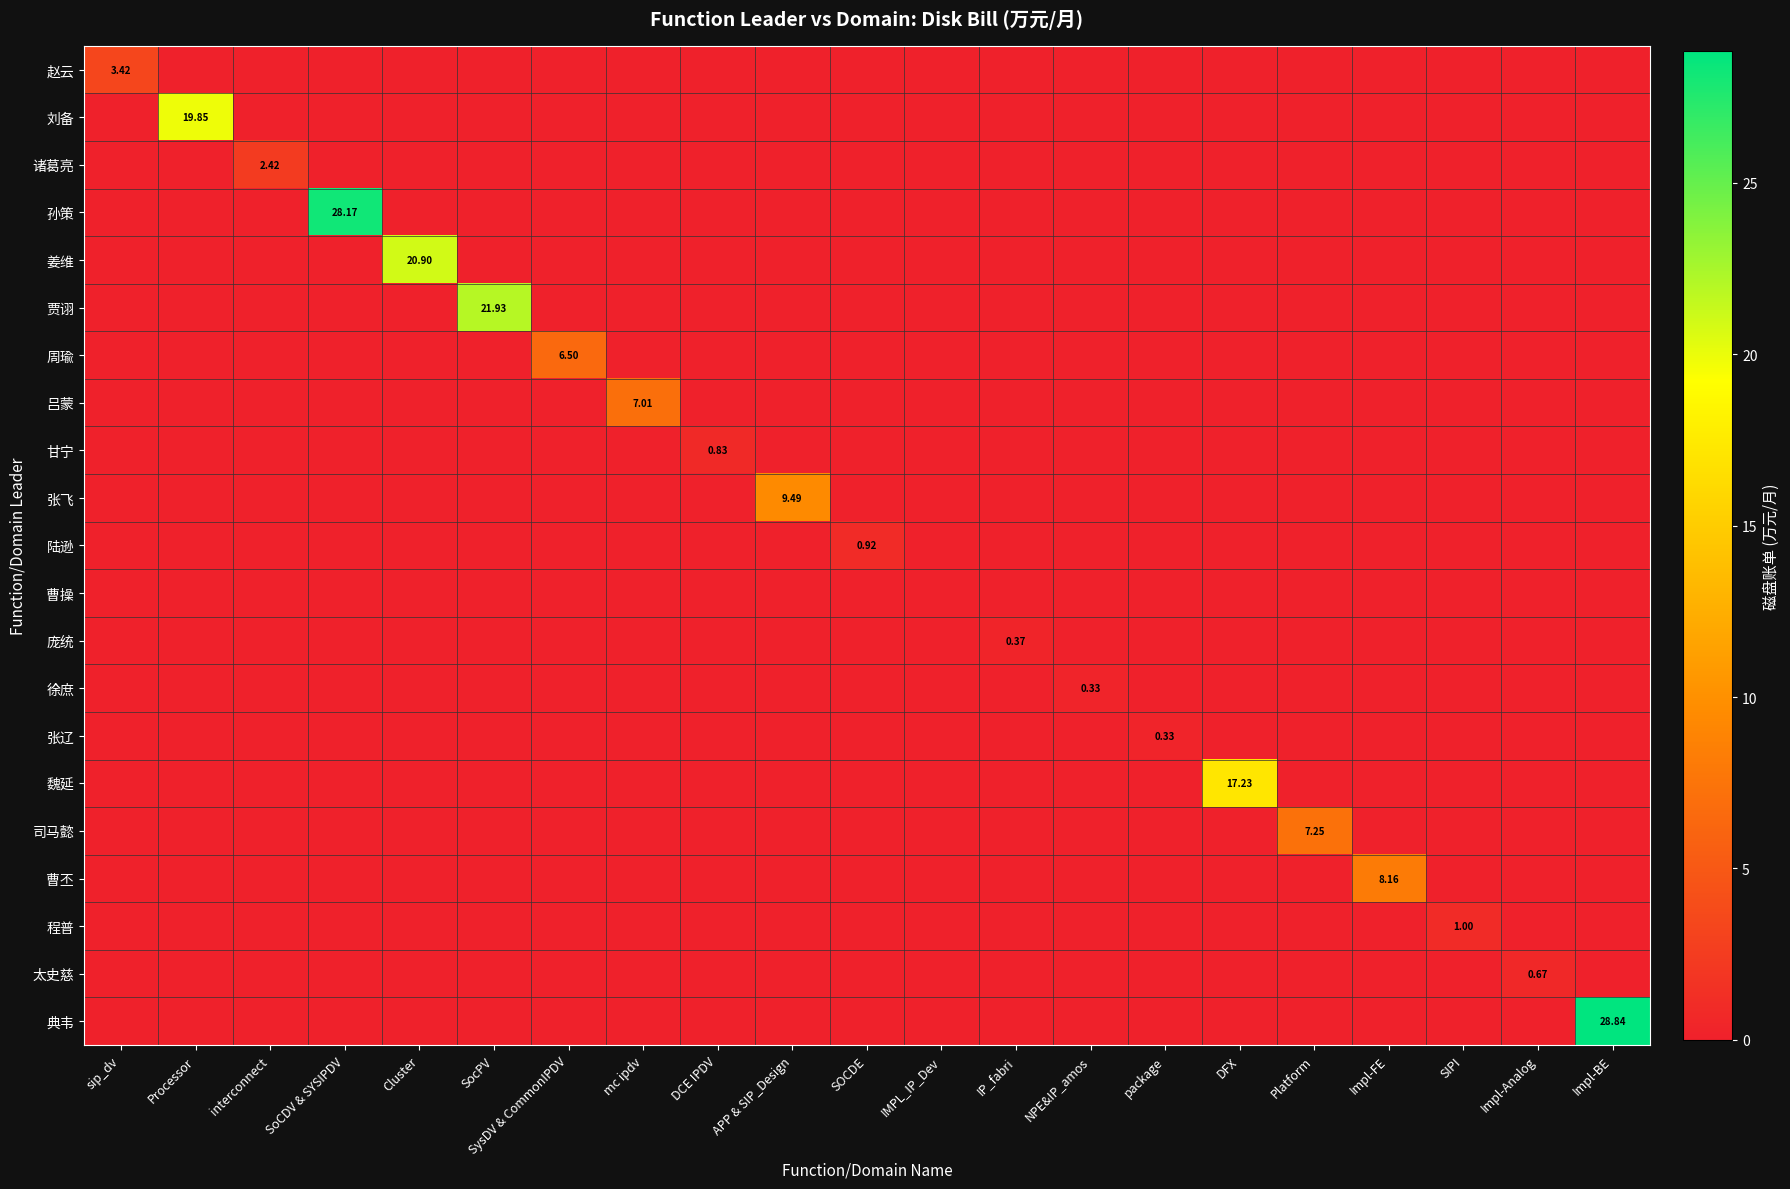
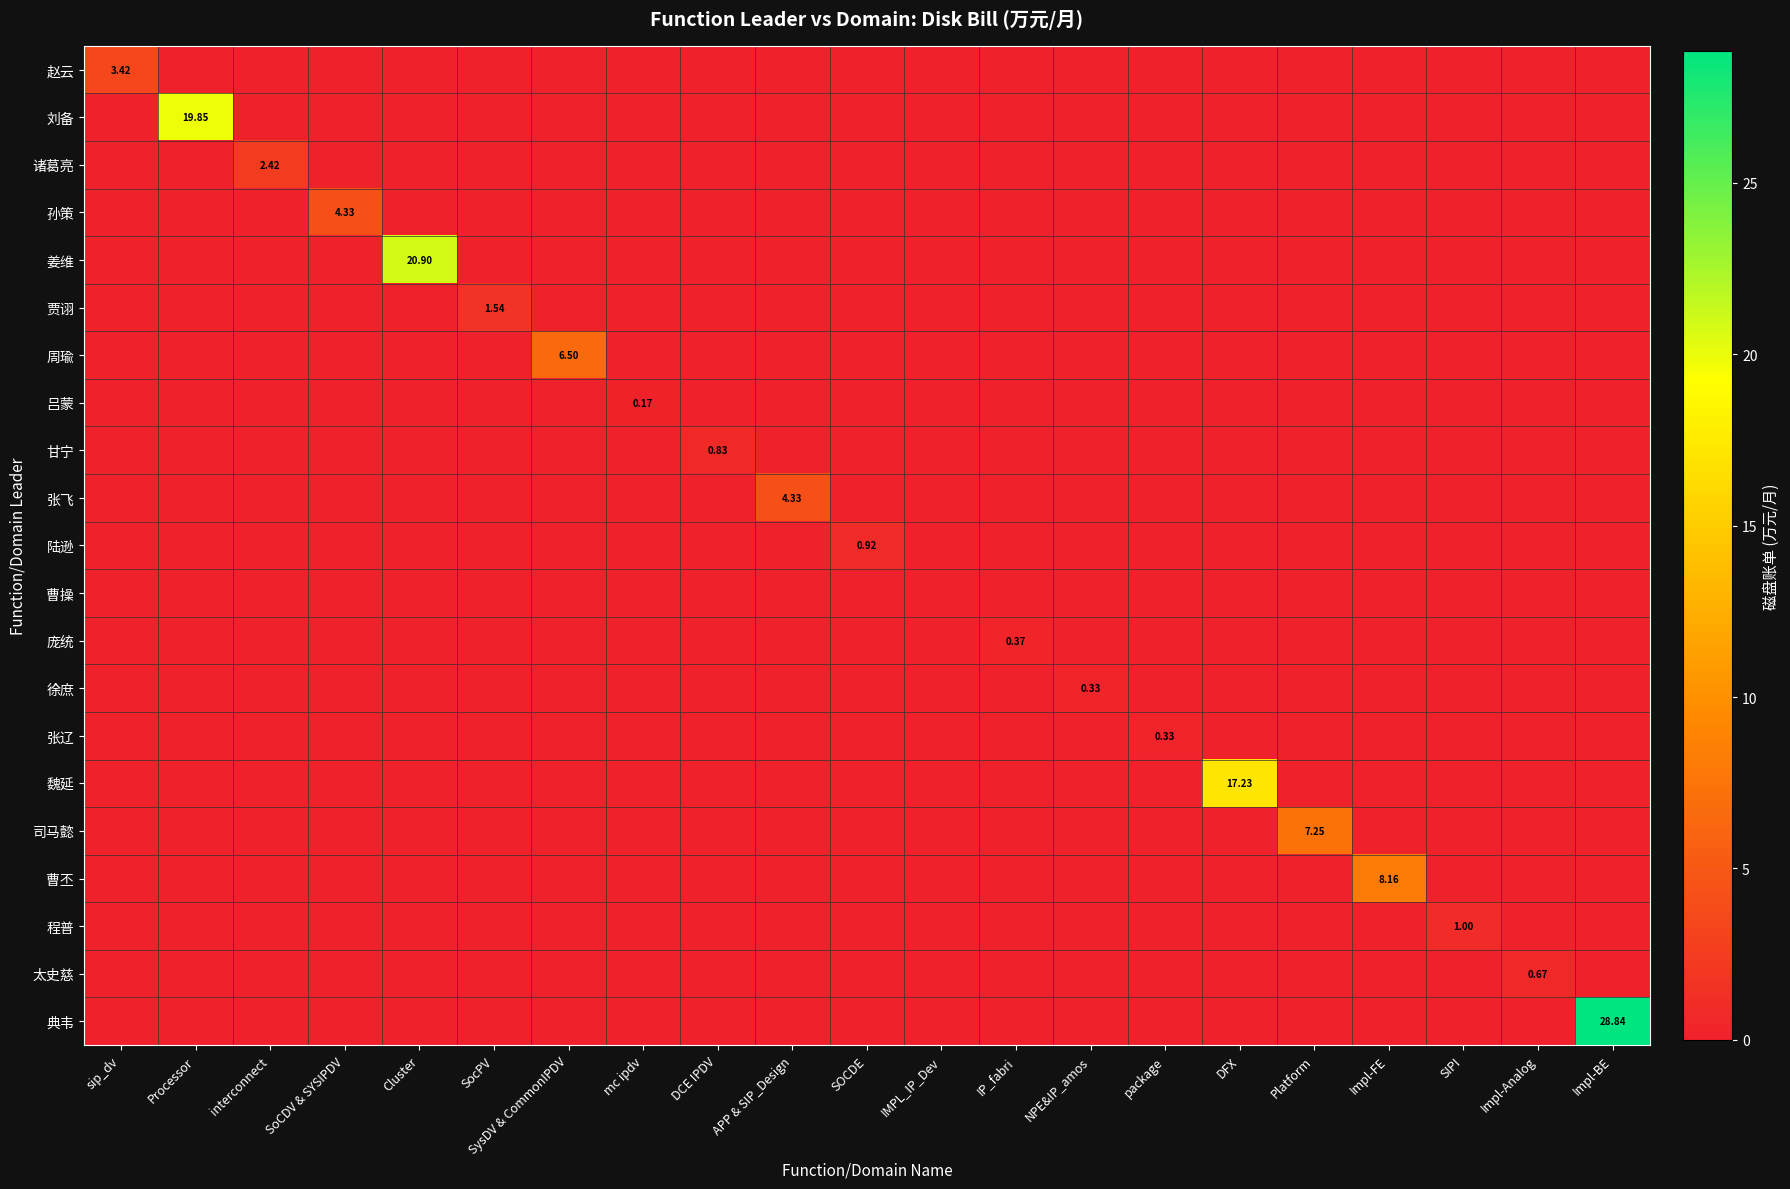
  {
    "赵云": {
      "sip_dv": 3.42
    },
    "刘备": {
      "Processor": 19.85
    },
    "诸葛亮": {
      "interconnect": 2.42
    },
    "孙策": {
-     "SoCDV & SYSIPDV": 28.17
+     "SoCDV & SYSIPDV": 4.33
    },
    "姜维": {
      "Cluster": 20.90
    },
    "贾诩": {
-     "SocPV": 21.93
+     "SocPV": 1.54
    },
    "周瑜": {
      "SysDV & CommonIPDV": 6.50
    },
    "吕蒙": {
-     "mc ipdv": 7.01
+     "mc ipdv": 0.17
    },
    "甘宁": {
      "DCE IPDV": 0.83
    },
    "张飞": {
-     "APP & SIP_Design": 9.49
+     "APP & SIP_Design": 4.33
    },
    "陆逊": {
      "SOCDE": 0.92
    },
    "庞统": {
      "IP_fabri": 0.37
    },
    "徐庶": {
      "NPE&IP_amos": 0.33
    },
    "张辽": {
      "package": 0.33
    },
    "魏延": {
      "DFX": 17.23
    },
    "司马懿": {
      "Platform": 7.25
    },
    "曹丕": {
      "Impl-FE": 8.16
    },
    "程普": {
      "SIPI": 1.00
    },
    "太史慈": {
      "Impl-Analog": 0.67
    },
    "典韦": {
      "Impl-BE": 28.84
    }
  }
